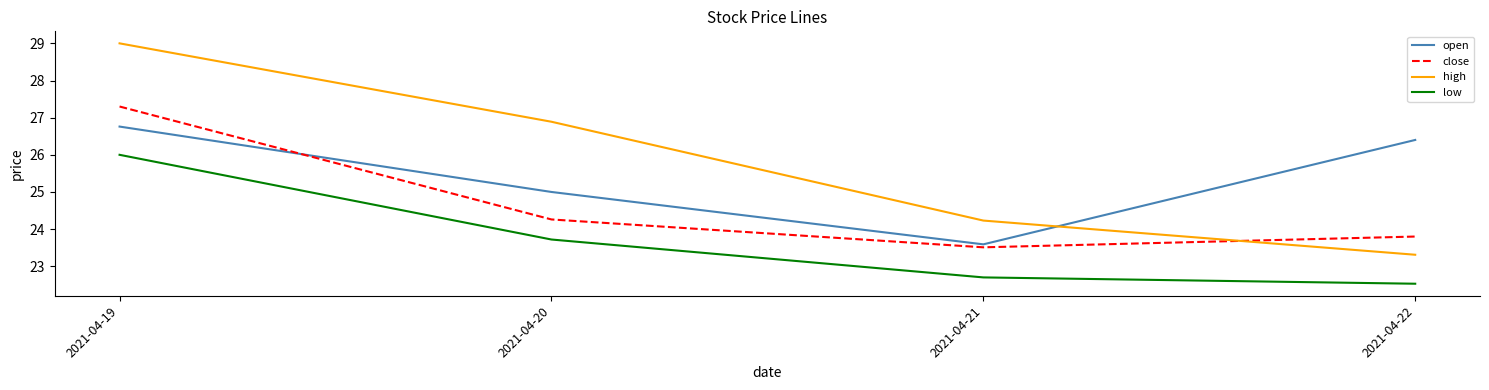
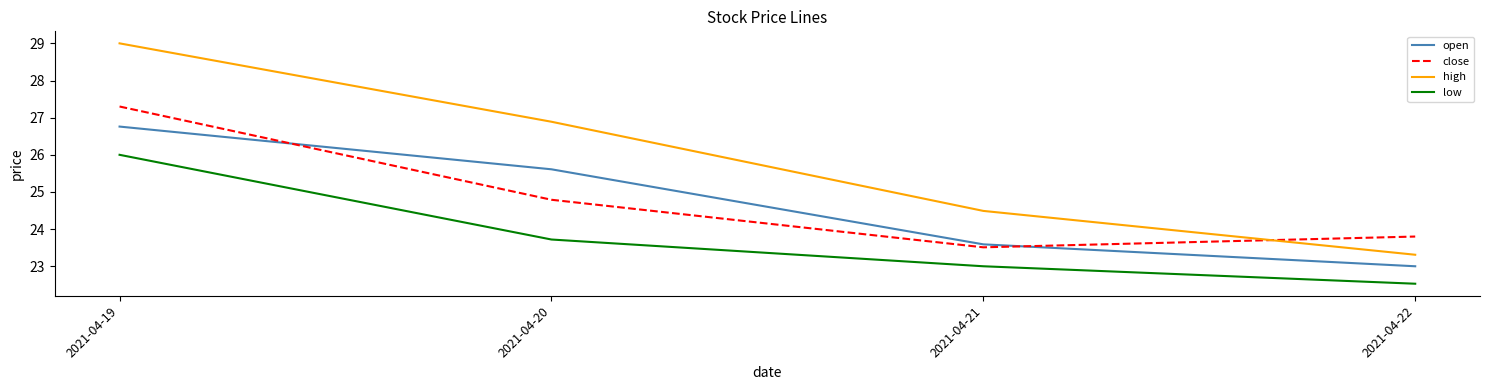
  {
    "open": {
      "2021-04-19": 26.8,
-     "2021-04-20": 25.0,
+     "2021-04-20": 25.6,
      "2021-04-21": 23.6,
-     "2021-04-22": 26.4
+     "2021-04-22": 23.0
    },
    "close": {
      "2021-04-19": 27.3,
-     "2021-04-20": 24.3,
+     "2021-04-20": 24.8,
      "2021-04-21": 23.5,
      "2021-04-22": 23.8
    },
    "high": {
      "2021-04-19": 29.0,
      "2021-04-20": 26.9,
-     "2021-04-21": 24.2,
+     "2021-04-21": 24.5,
      "2021-04-22": 23.3
    },
    "low": {
      "2021-04-19": 26.0,
      "2021-04-20": 23.7,
-     "2021-04-21": 22.7,
+     "2021-04-21": 23.0,
      "2021-04-22": 22.5
    }
  }
